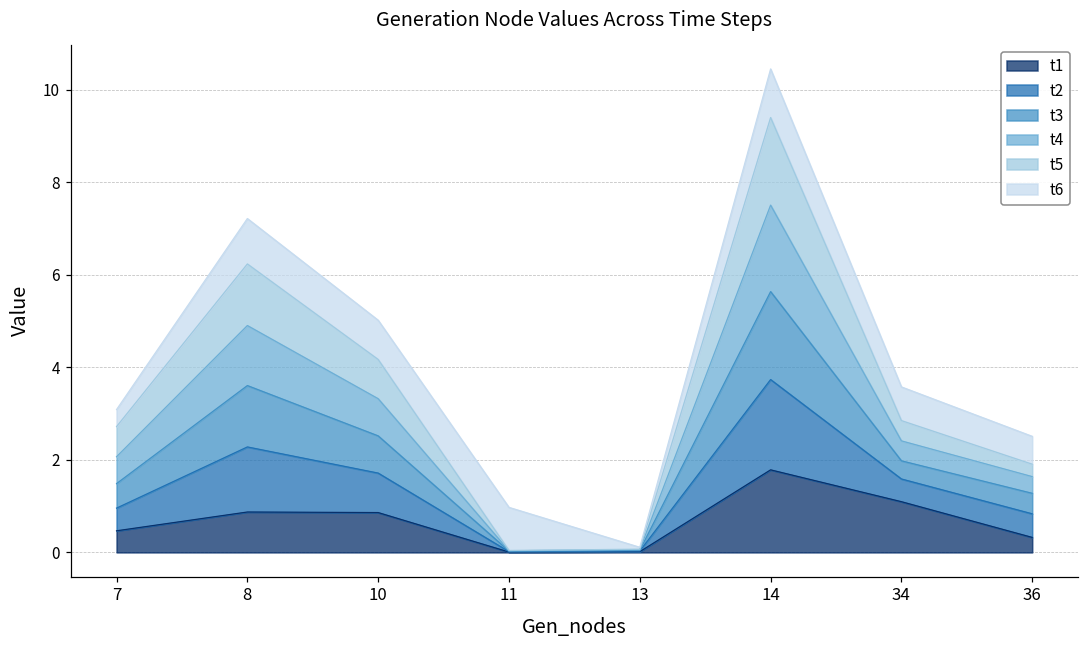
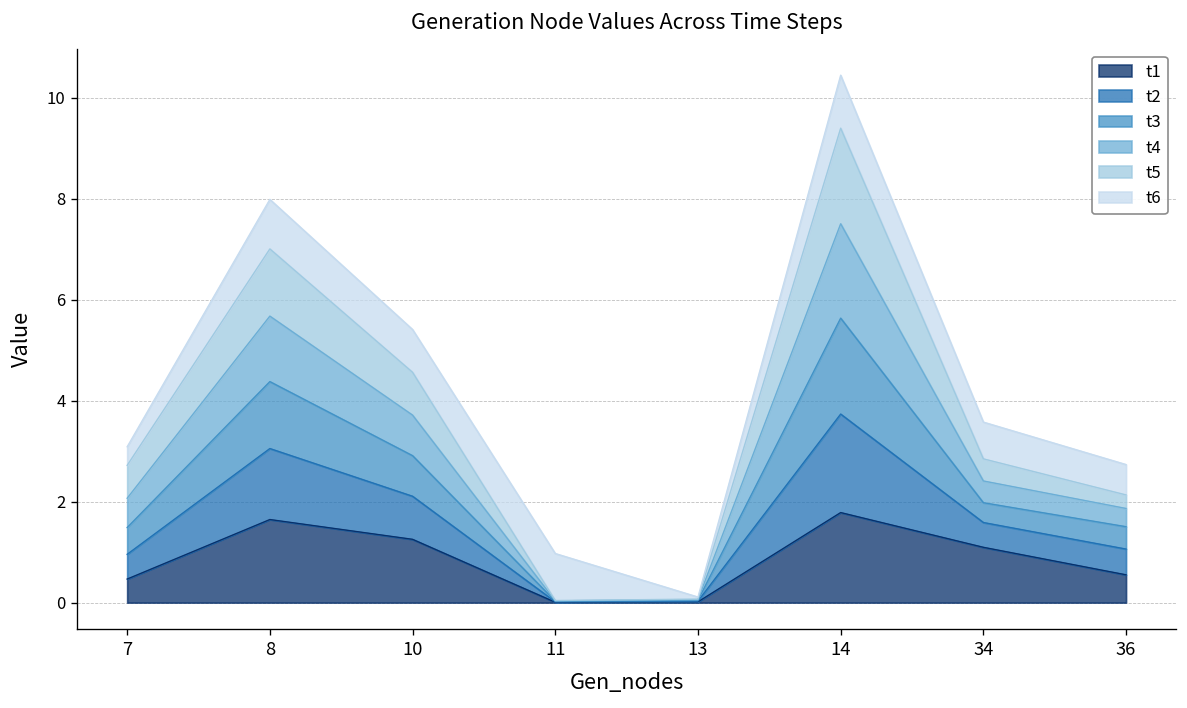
  {
    "t1": {
      "7": 0.5,
-     "8": 0.9,
-     "10": 0.9,
+     "8": 1.6,
+     "10": 1.3,
      "14": 1.8,
      "34": 1.1,
-     "36": 0.3
+     "36": 0.6
    }
  }
